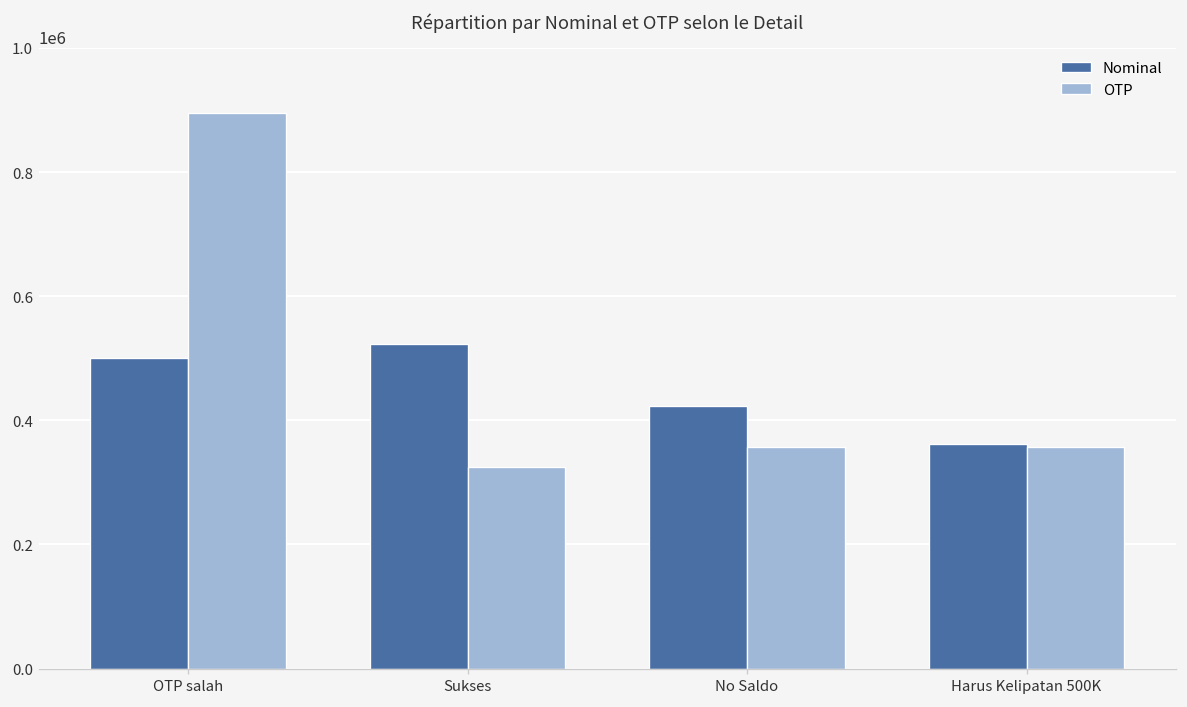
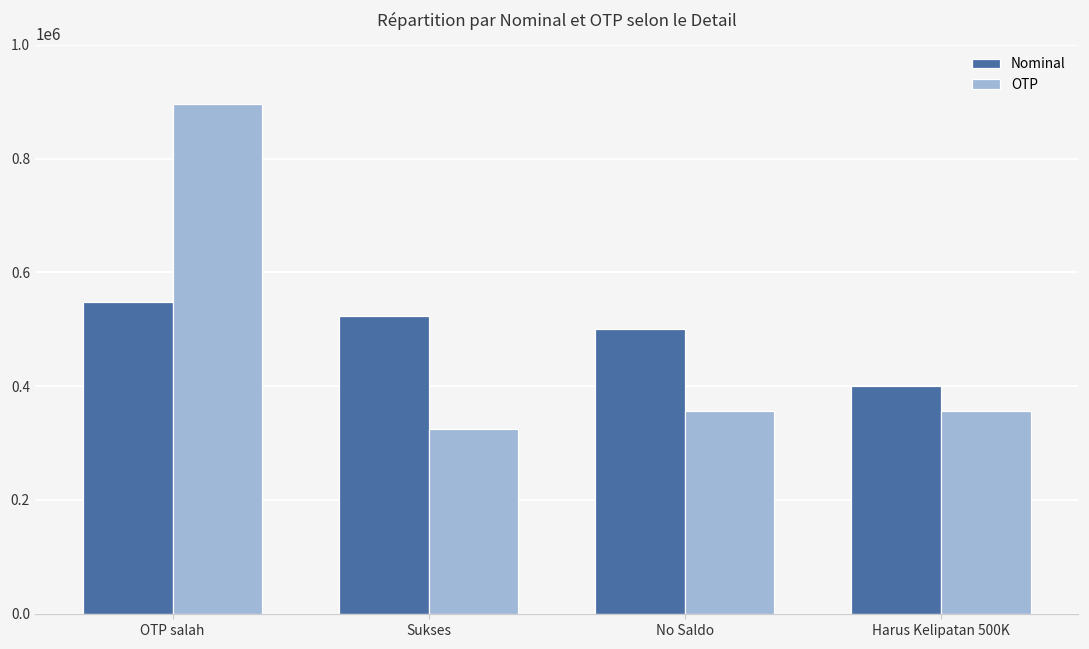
  {
    "Nominal": {
-     "OTP salah": 500000,
+     "OTP salah": 550000,
      "Sukses": 520000,
-     "No Saldo": 420000,
-     "Harus Kelipatan 500K": 360000
+     "No Saldo": 500000,
+     "Harus Kelipatan 500K": 400000
    },
    "OTP": {
      "OTP salah": 900000,
      "Sukses": 320000,
      "No Saldo": 360000,
      "Harus Kelipatan 500K": 360000
    }
  }
